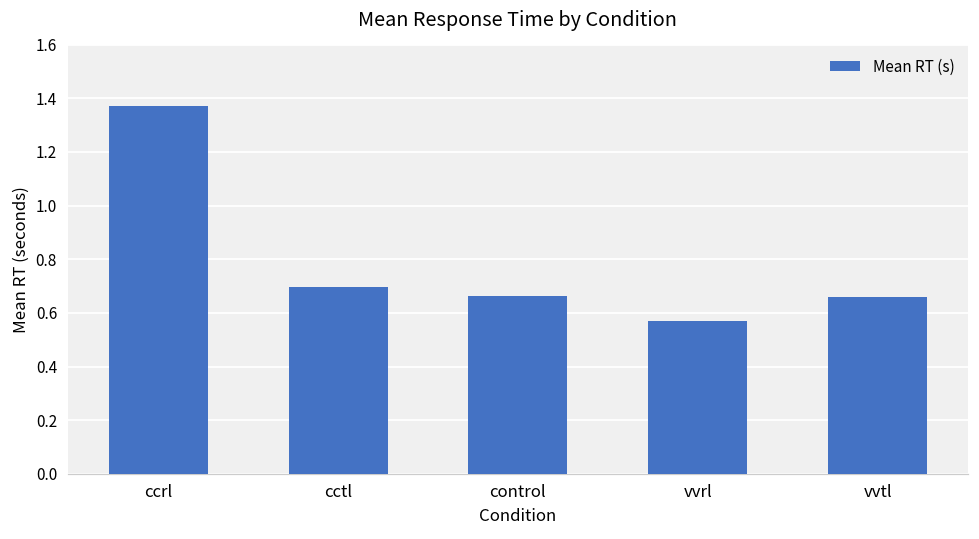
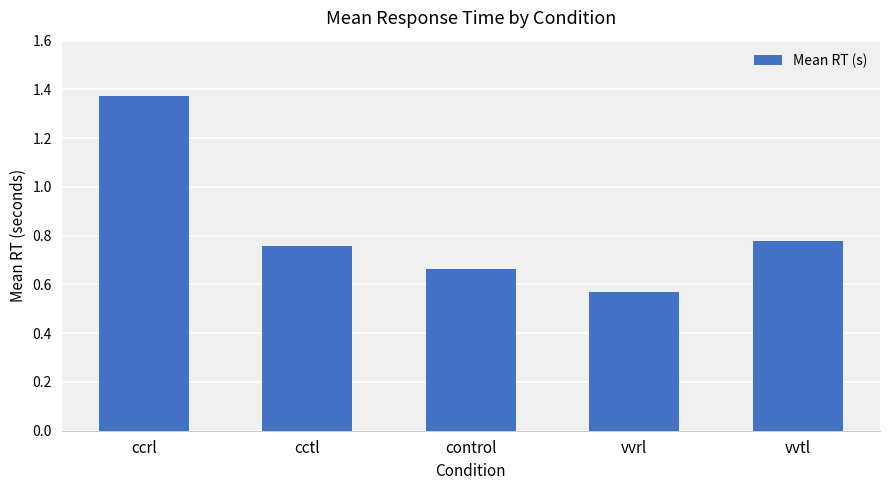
  {
    "ccrl": 1.37,
-   "cctl": 0.70,
+   "cctl": 0.76,
    "control": 0.66,
    "vvrl": 0.57,
-   "vvtl": 0.66
+   "vvtl": 0.78
  }
